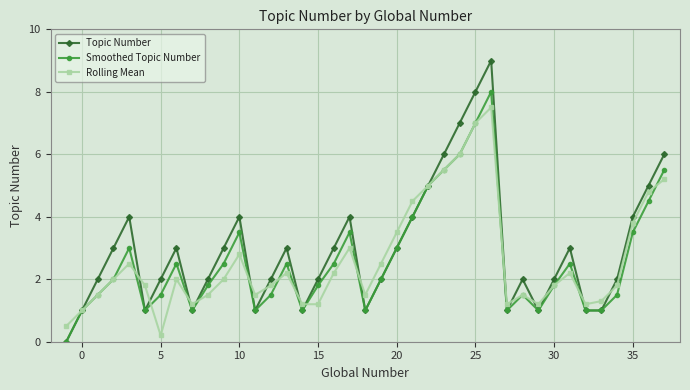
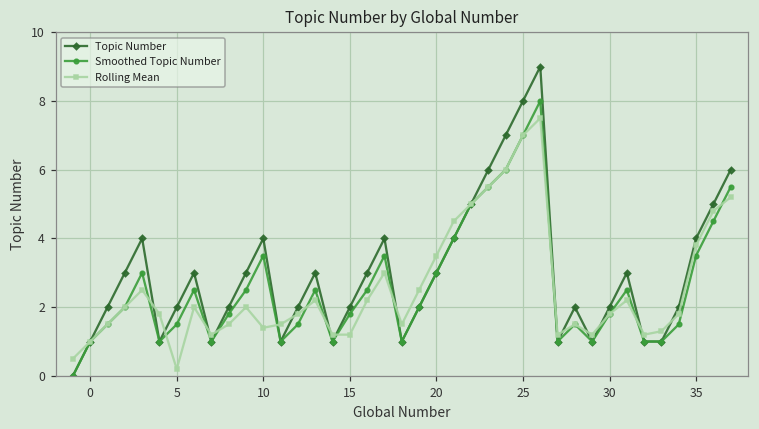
  {
    "Rolling Mean": {
      "5": 0.2,
-     "10": 2.8,
+     "10": 1.4,
      "15": 1.2,
      "20": 3.5,
      "35": 3.8
    }
  }
